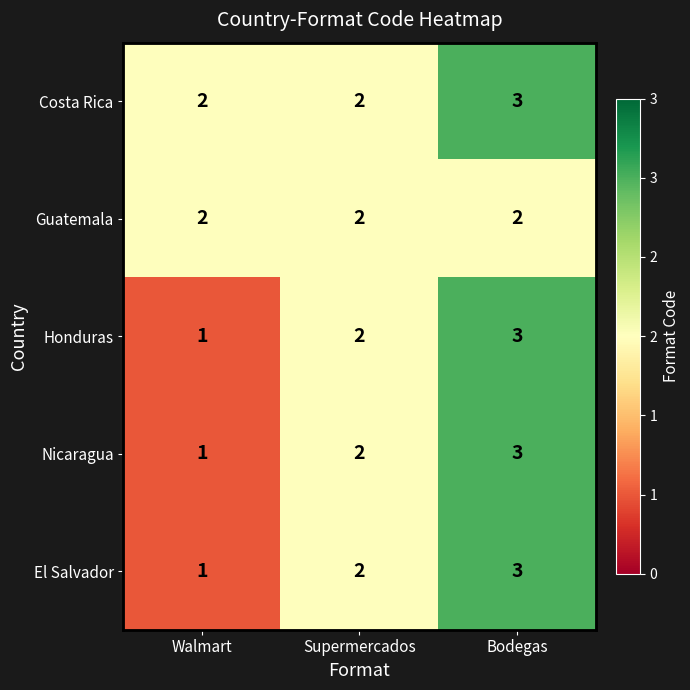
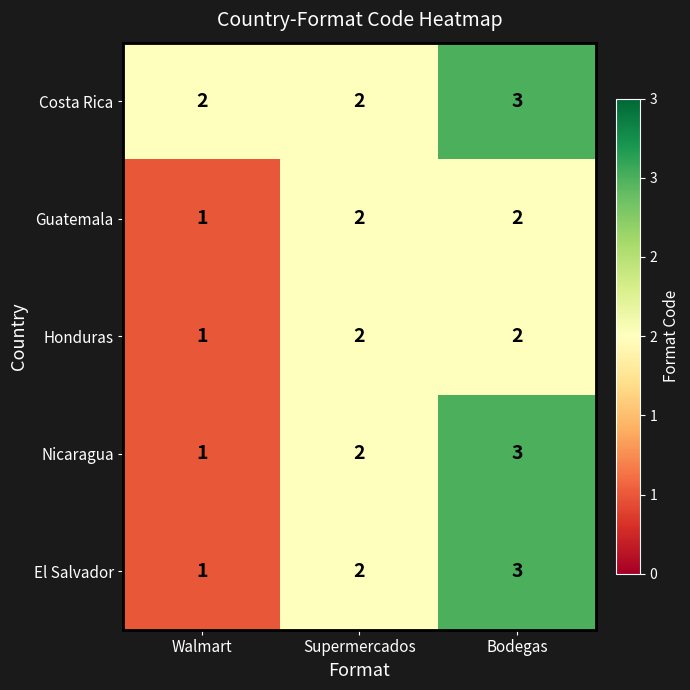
  {
    "Costa Rica": {
      "Walmart": 2,
      "Supermercados": 2,
      "Bodegas": 3
    },
    "Guatemala": {
-     "Walmart": 2,
+     "Walmart": 1,
      "Supermercados": 2,
      "Bodegas": 2
    },
    "Honduras": {
      "Walmart": 1,
      "Supermercados": 2,
-     "Bodegas": 3
+     "Bodegas": 2
    },
    "Nicaragua": {
      "Walmart": 1,
      "Supermercados": 2,
      "Bodegas": 3
    },
    "El Salvador": {
      "Walmart": 1,
      "Supermercados": 2,
      "Bodegas": 3
    }
  }
